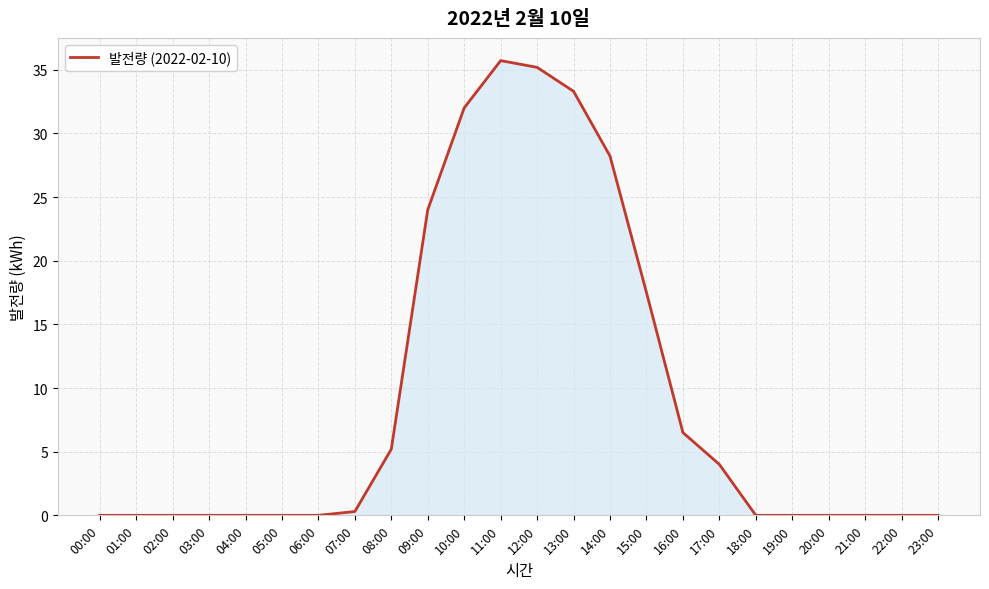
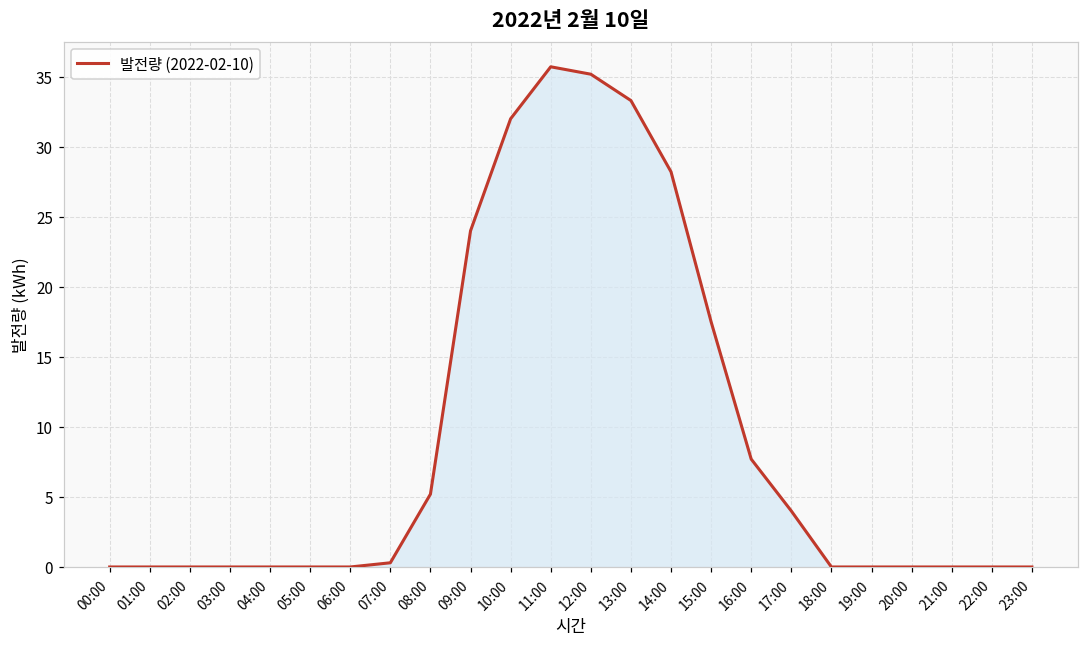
  {
    "00:00": 0.0,
    "01:00": 0.0,
    "02:00": 0.0,
    "03:00": 0.0,
    "04:00": 0.0,
    "05:00": 0.0,
    "06:00": 0.0,
    "07:00": 0.3,
    "08:00": 5.2,
    "09:00": 24.0,
    "10:00": 32.0,
    "11:00": 35.7,
    "12:00": 35.2,
    "13:00": 33.3,
    "14:00": 28.2,
    "15:00": 17.5,
-   "16:00": 6.5,
+   "16:00": 7.7,
    "17:00": 4.0,
    "18:00": 0.0,
    "19:00": 0.0,
    "20:00": 0.0,
    "21:00": 0.0,
    "22:00": 0.0,
    "23:00": 0.0
  }
